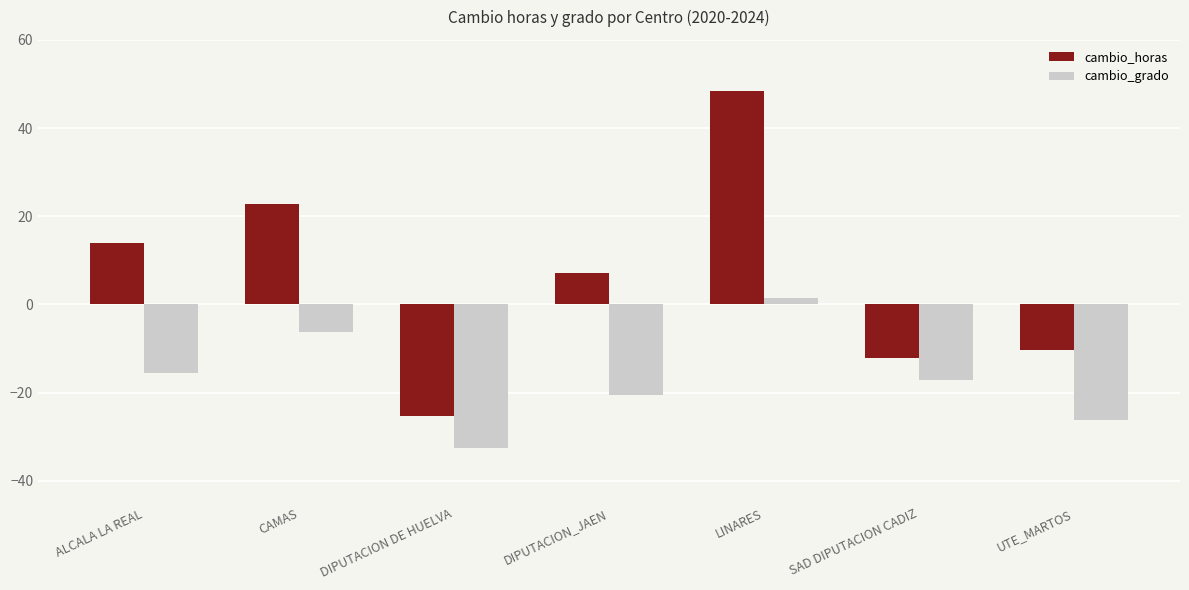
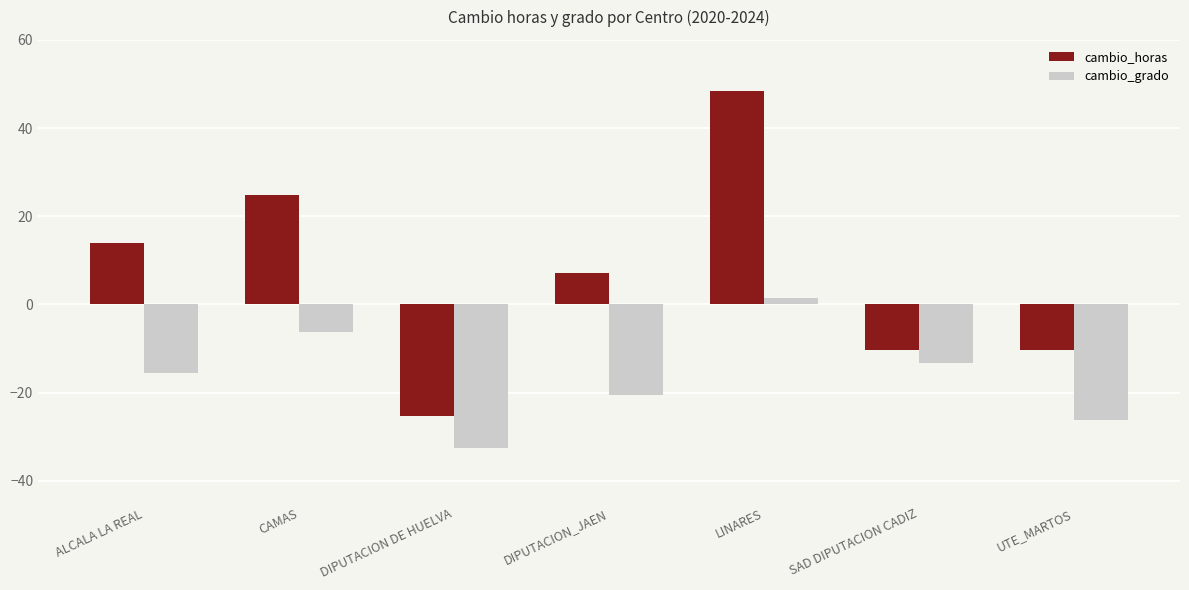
  {
    "cambio_horas": {
      "ALCALA LA REAL": 14,
-     "CAMAS": 23,
+     "CAMAS": 25,
      "DIPUTACION DE HUELVA": -25,
      "DIPUTACION_JAEN": 7,
      "LINARES": 48,
-     "SAD DIPUTACION CADIZ": -12,
+     "SAD DIPUTACION CADIZ": -10,
      "UTE_MARTOS": -10
    },
    "cambio_grado": {
      "ALCALA LA REAL": -16,
      "CAMAS": -6,
      "DIPUTACION DE HUELVA": -33,
      "DIPUTACION_JAEN": -21,
      "LINARES": 1,
-     "SAD DIPUTACION CADIZ": -17,
+     "SAD DIPUTACION CADIZ": -13,
      "UTE_MARTOS": -26
    }
  }
